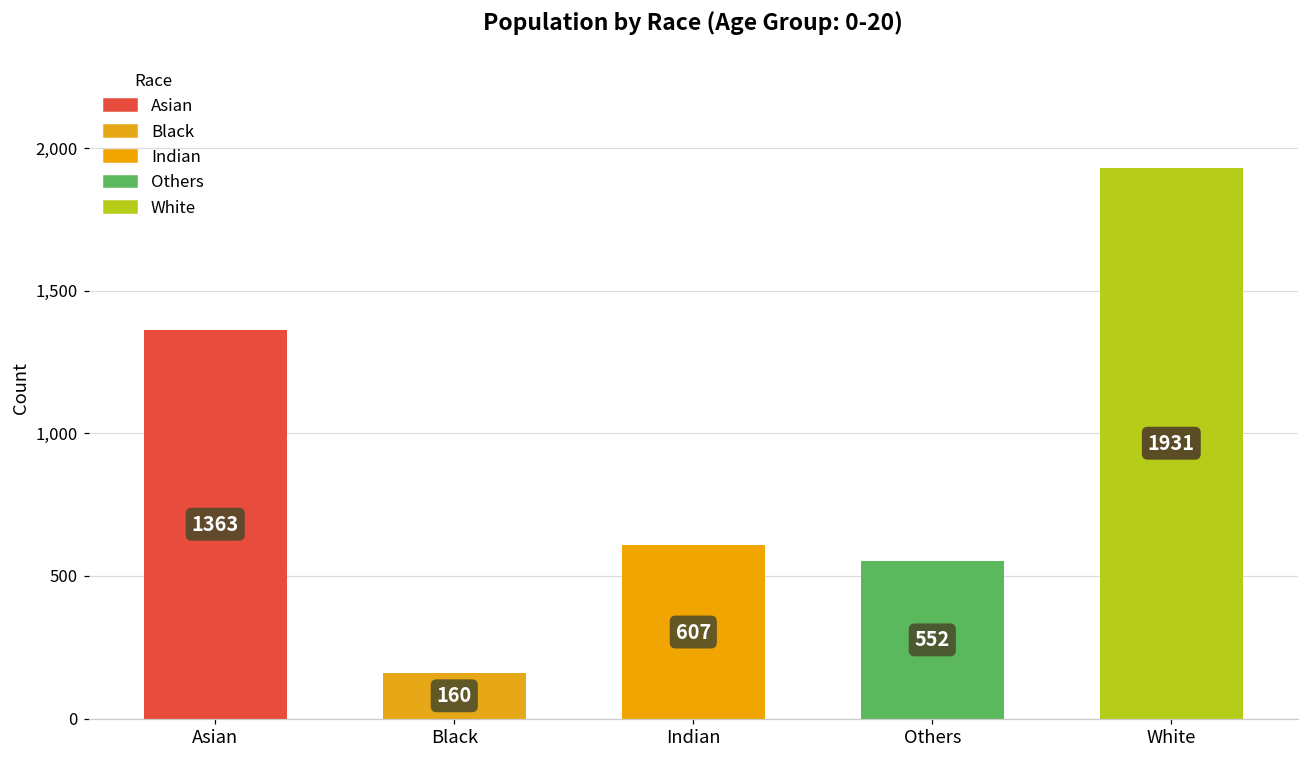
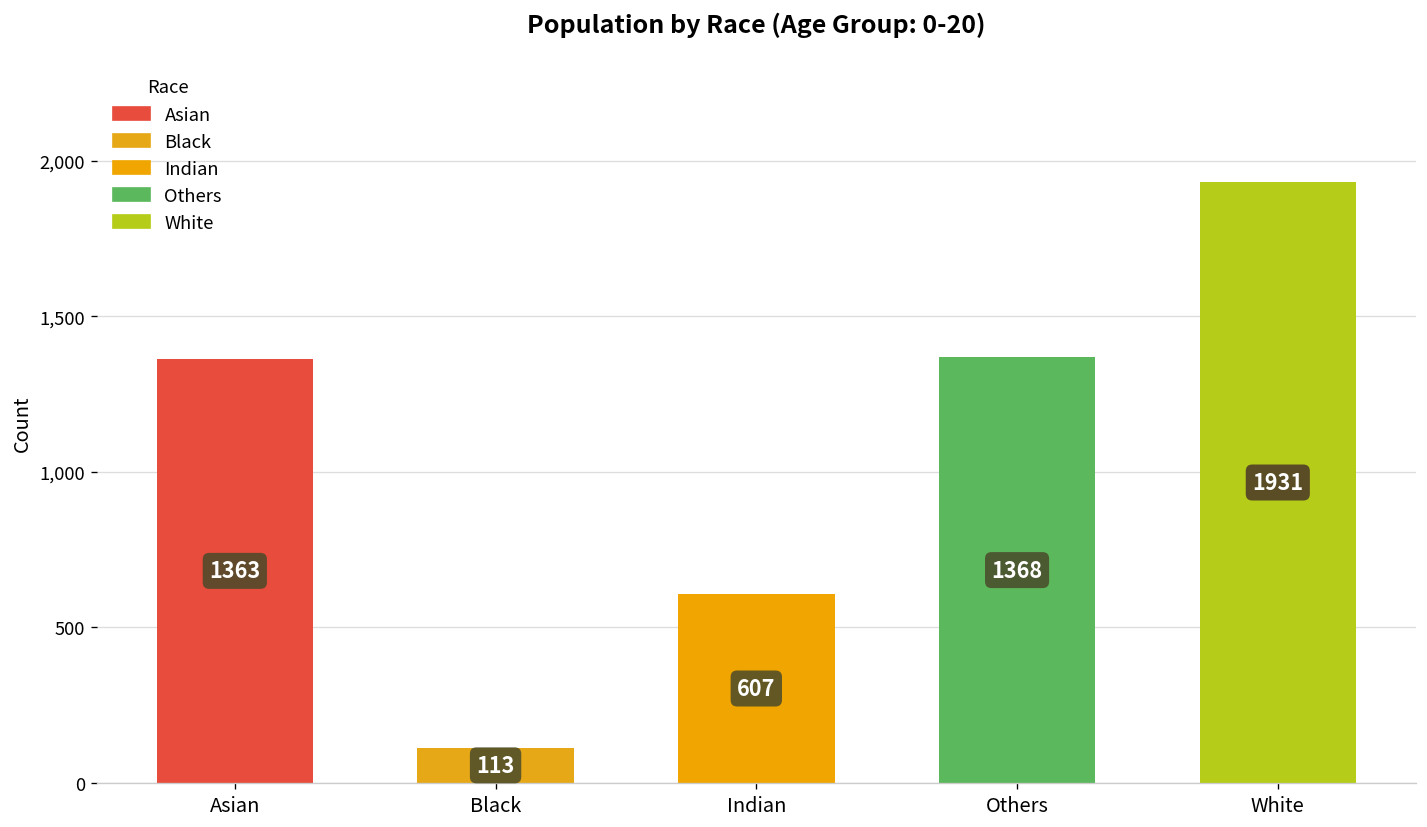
  {
-   "Black": 160,
-   "Others": 552
+   "Black": 113,
+   "Others": 1368
  }
